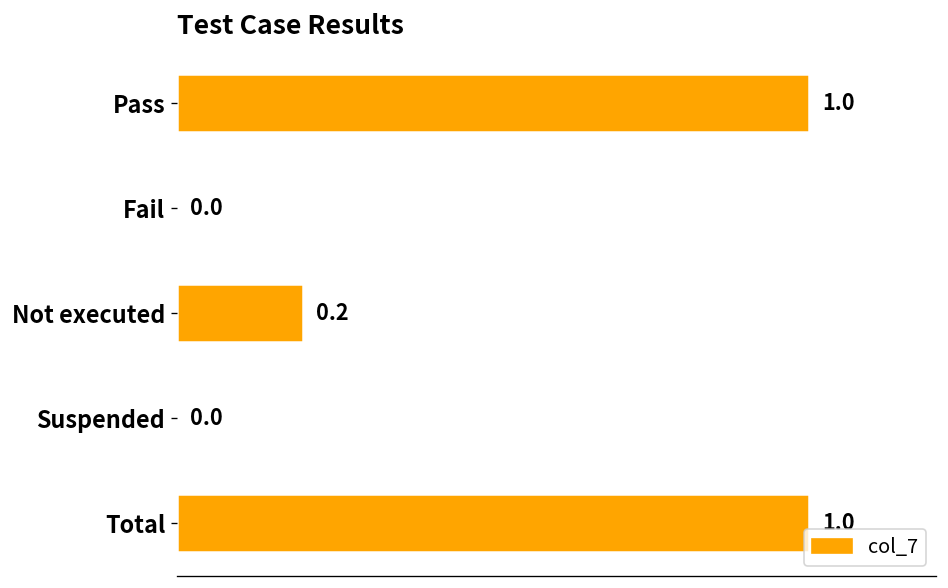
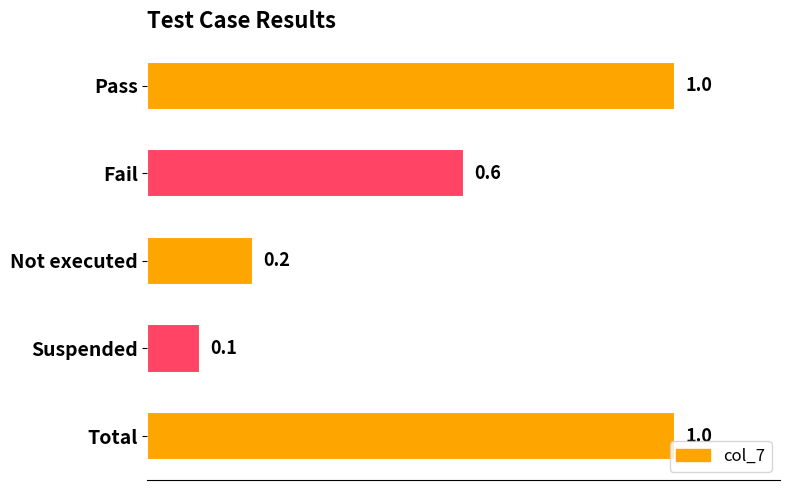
  {
    "Pass": 1.0,
-   "Fail": 0.0,
+   "Fail": 0.6,
    "Not executed": 0.2,
-   "Suspended": 0.0
+   "Suspended": 0.1
  }
